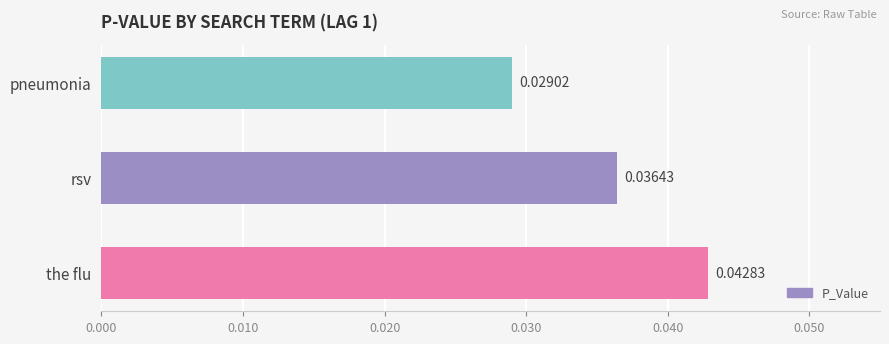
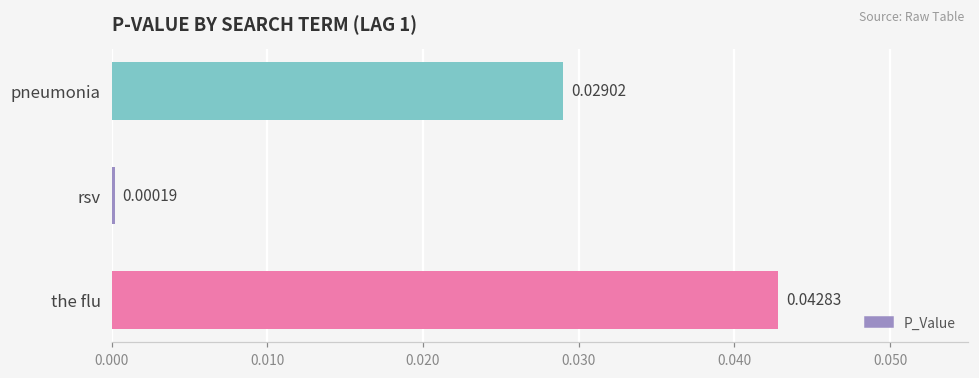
  {
    "pneumonia": 0.02902,
-   "rsv": 0.03643,
+   "rsv": 0.00019,
    "the flu": 0.04283
  }
